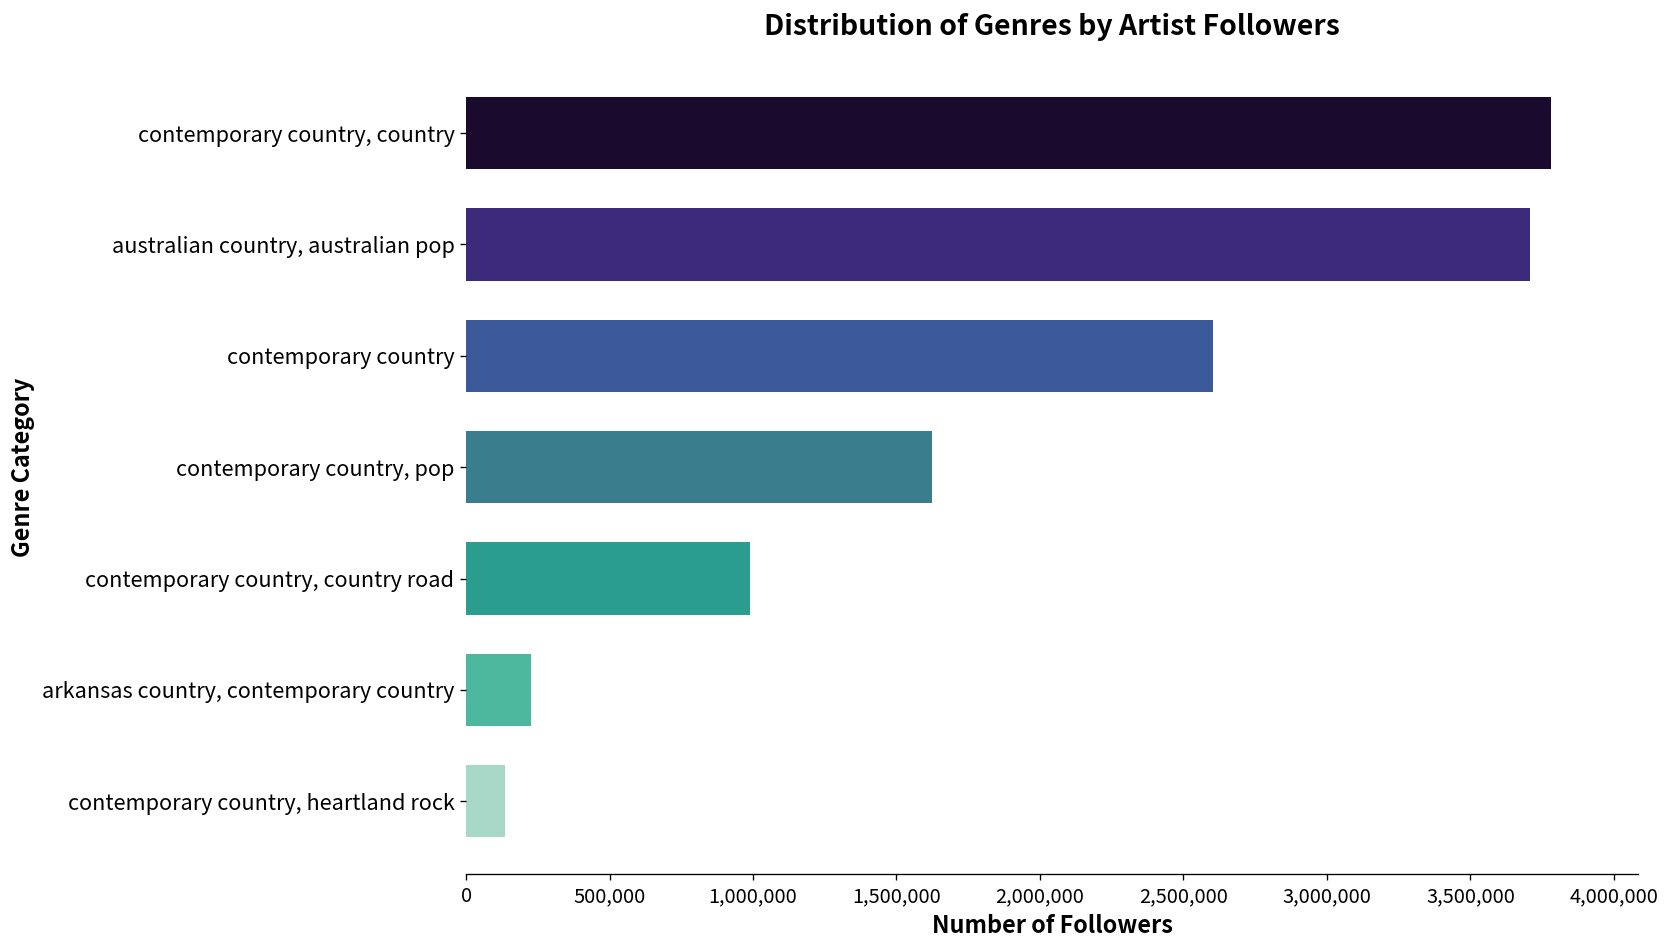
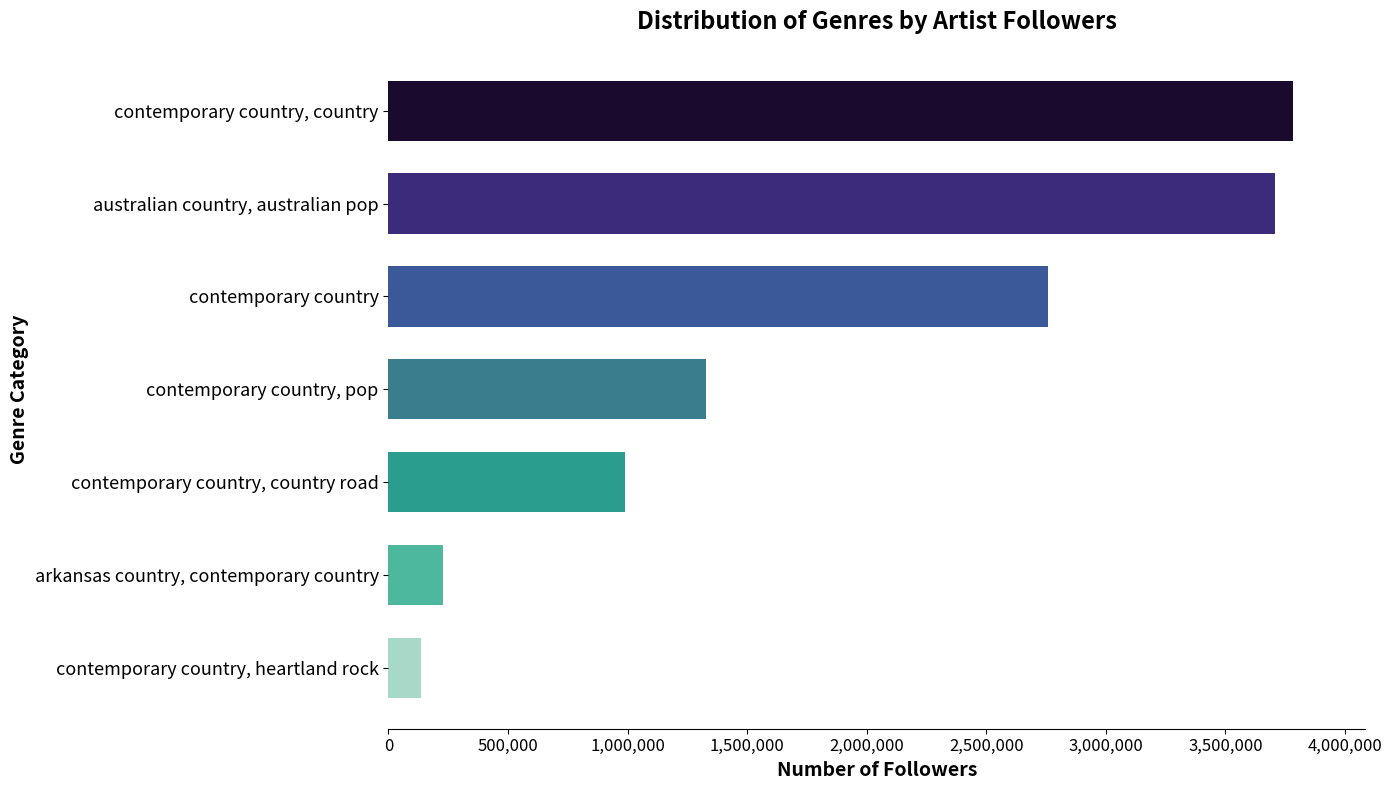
  {
    "contemporary country, country": "3,780,000",
    "australian country, australian pop": "3,710,000",
-   "contemporary country": "2,600,000",
-   "contemporary country, pop": "1,630,000",
+   "contemporary country": "2,760,000",
+   "contemporary country, pop": "1,330,000",
    "contemporary country, country road": "990,000",
    "arkansas country, contemporary country": "230,000",
    "contemporary country, heartland rock": "140,000"
  }
